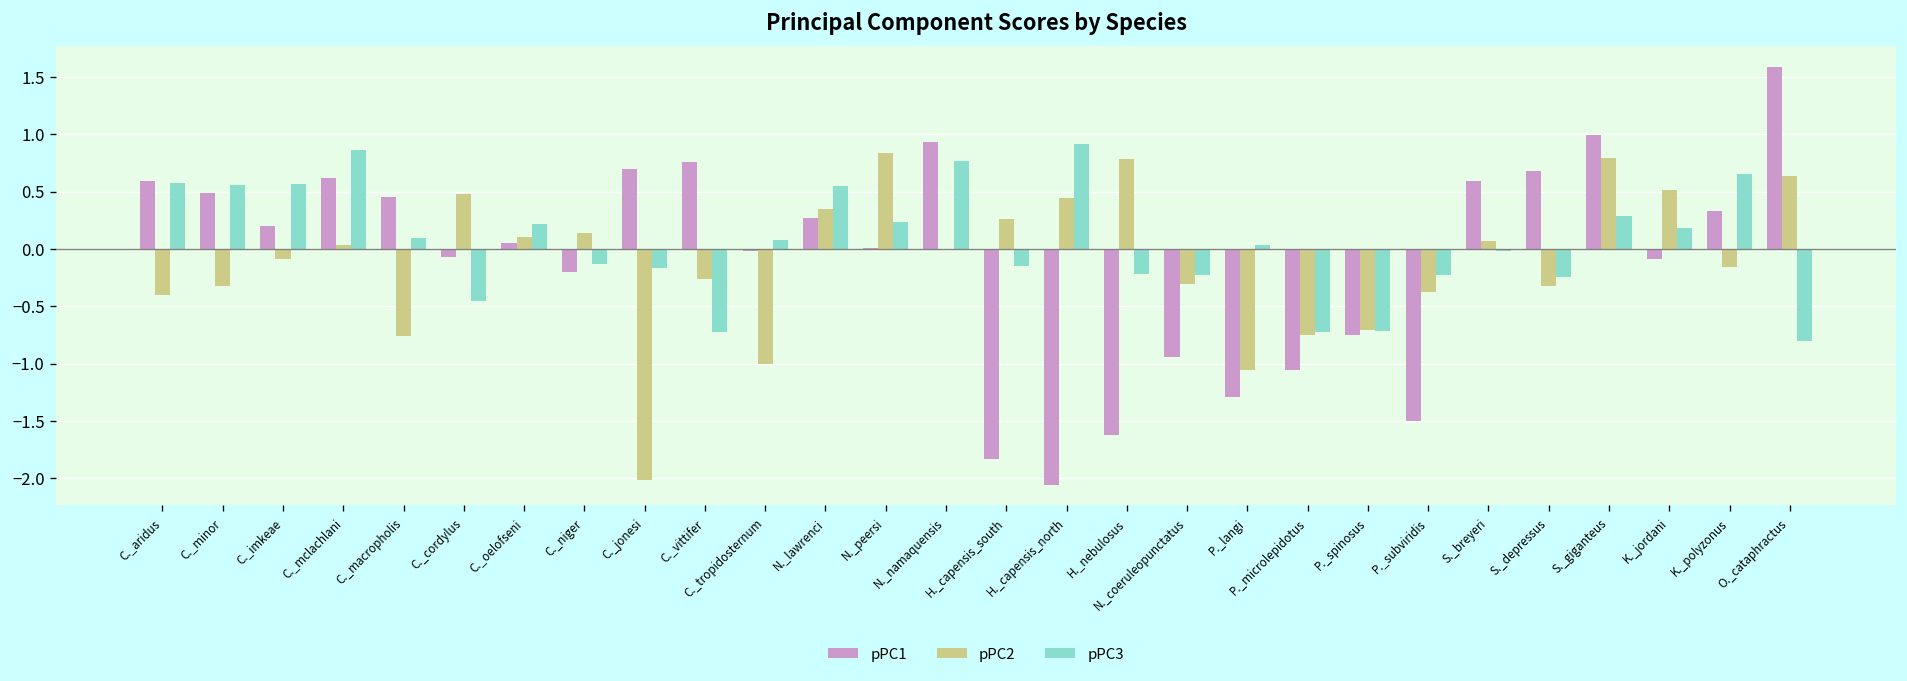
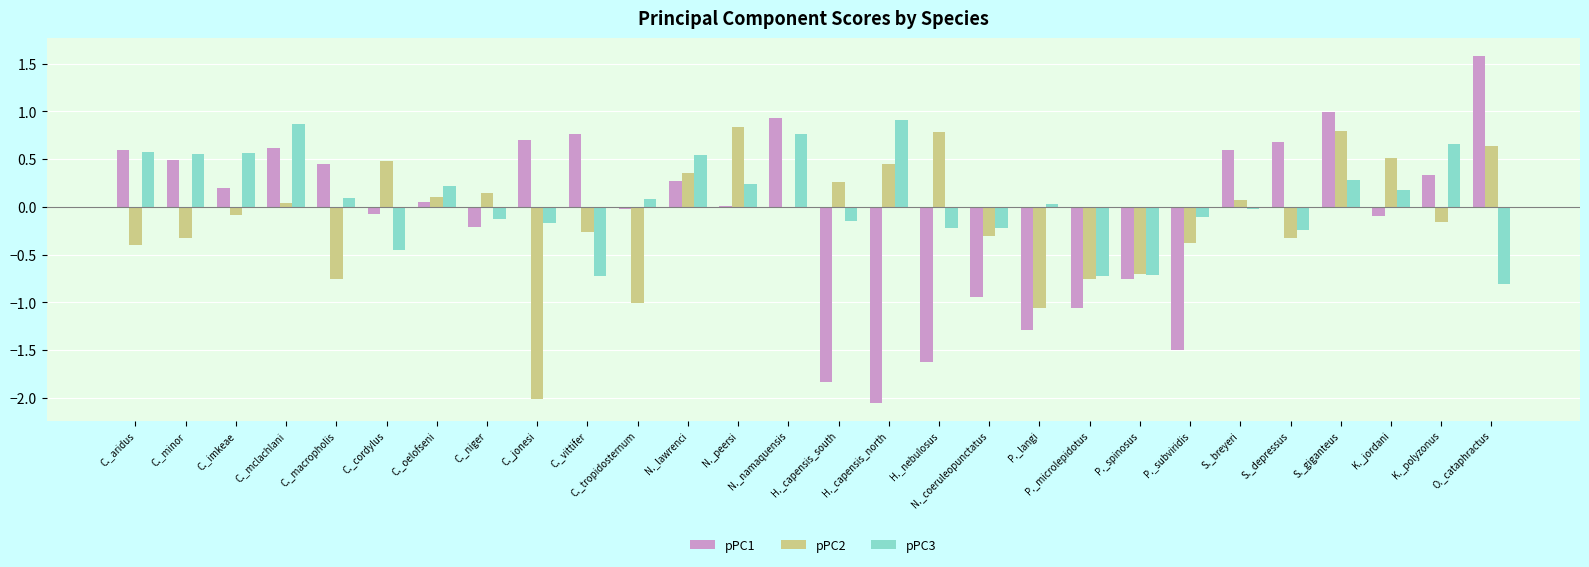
  {
    "pPC1": {
      "C._aridus": 0.6,
      "C._minor": 0.5,
      "C._imkeae": 0.2,
      "C._mclachlani": 0.6,
      "C._macropholis": 0.4,
      "C._cordylus": -0.1,
      "C._oelofseni": 0.1,
      "C._niger": -0.2,
      "C._jonesi": 0.7,
      "C._vittifer": 0.8,
      "N._lawrenci": 0.3,
      "N._namaquensis": 0.9,
      "H._capensis_south": -1.8,
      "H._capensis_north": -2.1,
      "H._nebulosus": -1.6,
      "N._coeruleopunctatus": -0.9,
      "P._langi": -1.3,
      "P._microlepidotus": -1.1,
      "P._spinosus": -0.8,
      "P._subviridis": -1.5,
      "S._breyeri": 0.6,
      "S._depressus": 0.7,
      "S._giganteus": 1.0,
      "K._jordani": -0.1,
      "K._polyzonus": 0.3,
      "O._cataphractus": 1.6
    },
    "pPC2": {
      "C._aridus": -0.4,
      "C._minor": -0.3,
      "C._imkeae": -0.1,
      "C._mclachlani": 0.0,
      "C._macropholis": -0.8,
      "C._cordylus": 0.5,
      "C._oelofseni": 0.1,
      "C._niger": 0.1,
      "C._jonesi": -2.0,
      "C._vittifer": -0.3,
      "C._tropidosternum": -1.0,
      "N._lawrenci": 0.4,
      "N._peersi": 0.8,
      "H._capensis_south": 0.3,
      "H._capensis_north": 0.4,
      "H._nebulosus": 0.8,
      "N._coeruleopunctatus": -0.3,
      "P._langi": -1.1,
      "P._microlepidotus": -0.8,
      "P._spinosus": -0.7,
      "P._subviridis": -0.4,
      "S._breyeri": 0.1,
      "S._depressus": -0.3,
      "S._giganteus": 0.8,
      "K._jordani": 0.5,
      "K._polyzonus": -0.2,
      "O._cataphractus": 0.6
    },
    "pPC3": {
      "C._aridus": 0.6,
      "C._minor": 0.6,
      "C._imkeae": 0.6,
      "C._mclachlani": 0.9,
      "C._macropholis": 0.1,
      "C._cordylus": -0.5,
      "C._oelofseni": 0.2,
      "C._niger": -0.1,
      "C._jonesi": -0.2,
      "C._vittifer": -0.7,
      "C._tropidosternum": 0.1,
      "N._lawrenci": 0.5,
      "N._peersi": 0.2,
      "N._namaquensis": 0.8,
      "H._capensis_south": -0.1,
      "H._capensis_north": 0.9,
      "H._nebulosus": -0.2,
      "N._coeruleopunctatus": -0.2,
      "P._langi": 0.0,
      "P._microlepidotus": -0.7,
      "P._spinosus": -0.7,
-     "P._subviridis": -0.2,
+     "P._subviridis": -0.1,
      "S._depressus": -0.2,
      "S._giganteus": 0.3,
      "K._jordani": 0.2,
      "K._polyzonus": 0.7,
      "O._cataphractus": -0.8
    }
  }
